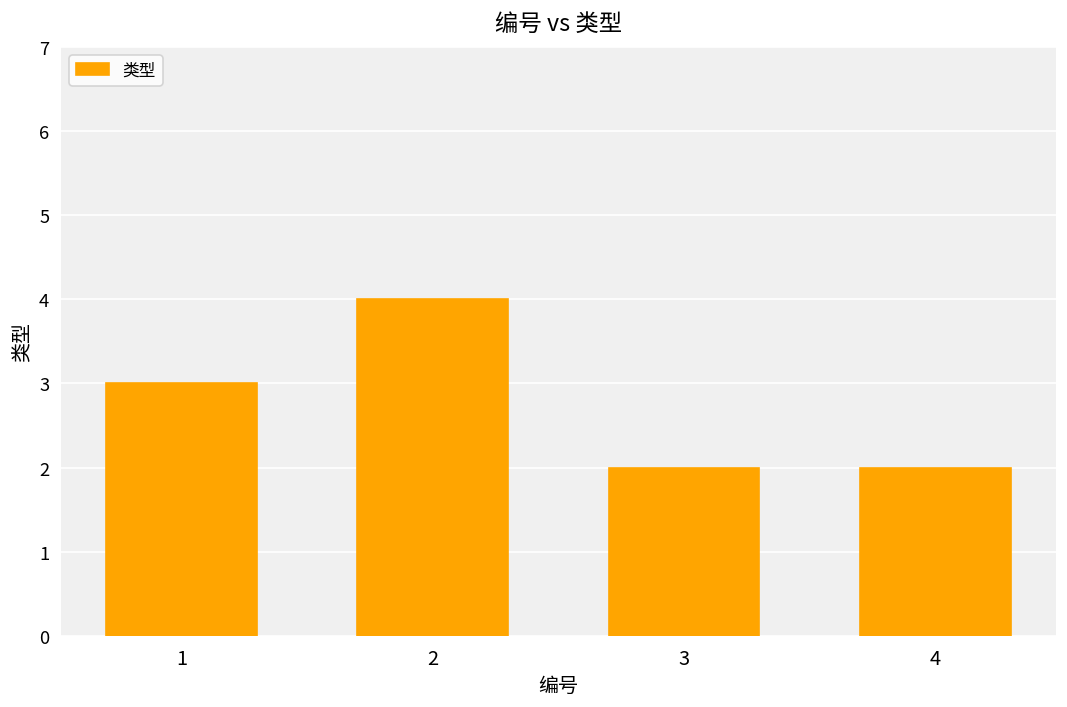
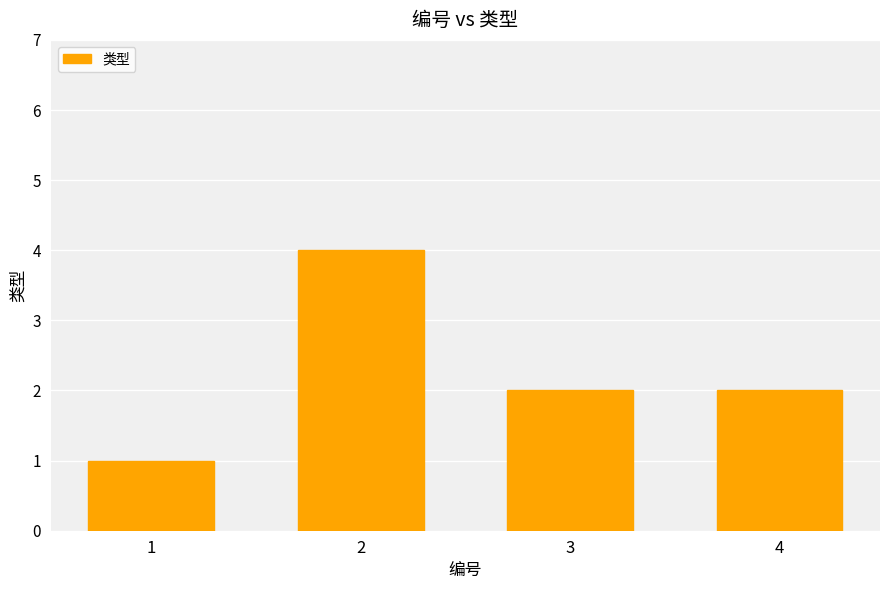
  {
-   "1": 3,
+   "1": 1,
    "2": 4,
    "3": 2,
    "4": 2
  }
